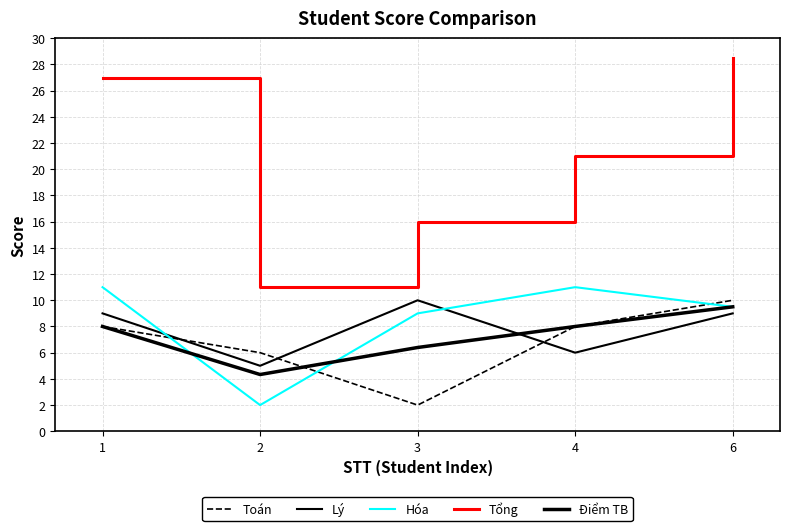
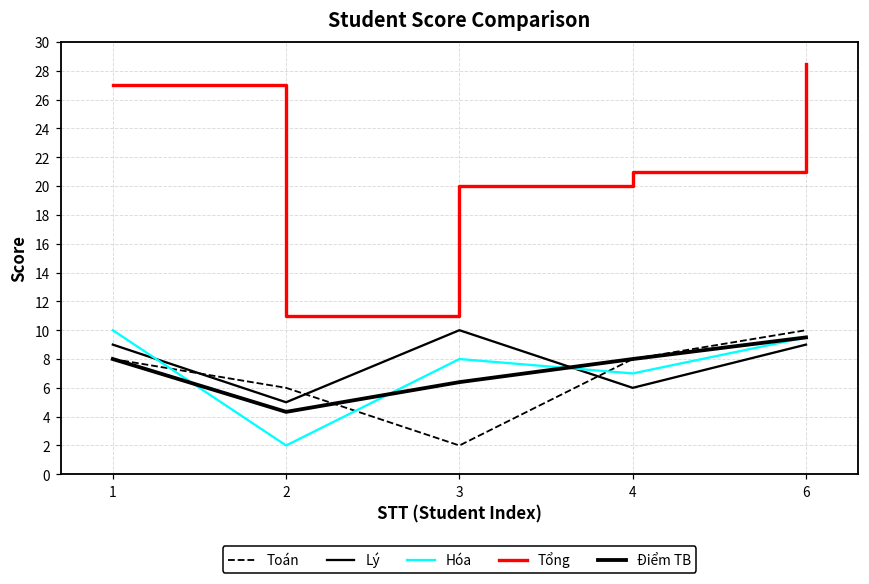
  {
    "Hóa": {
-     "1": 11,
+     "1": 10,
      "2": 2,
-     "3": 9,
-     "4": 11
+     "3": 8,
+     "4": 7
    },
    "Tổng": {
      "1": 27,
      "2": 11,
-     "3": 16,
+     "3": 20,
      "4": 21,
      "6": 28.5
    }
  }
